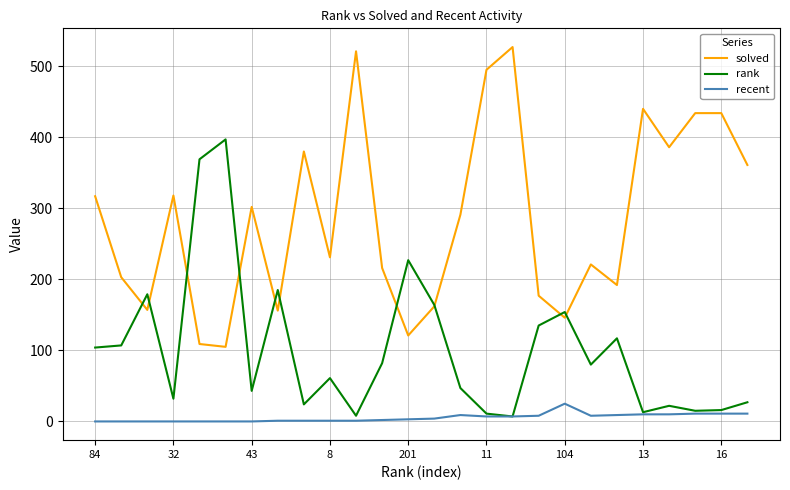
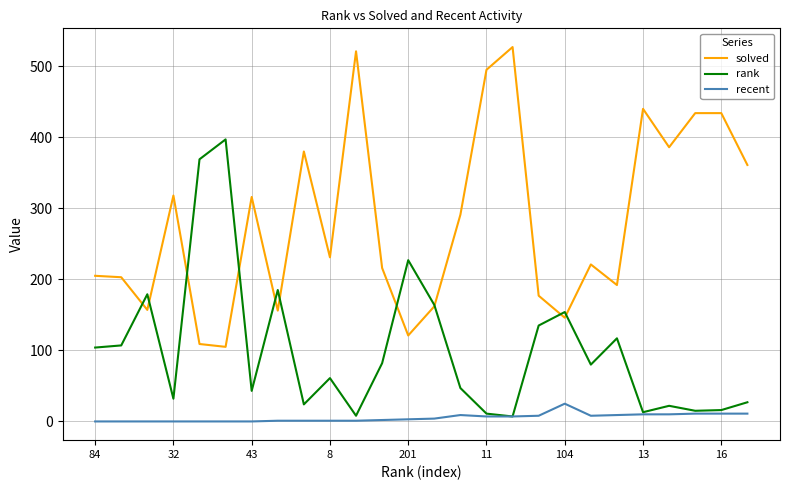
  {
    "solved": {
-     "84": 320,
+     "84": 210,
      "32": 320,
-     "43": 300,
+     "43": 320,
      "201": 120,
      "104": 150
    },
    "rank": {
      "84": 100,
      "32": 30,
      "43": 40,
      "201": 230,
      "104": 150
    },
    "recent": {
      "84": 0,
      "32": 0,
      "43": 0,
      "201": 0,
      "104": 30
    }
  }
